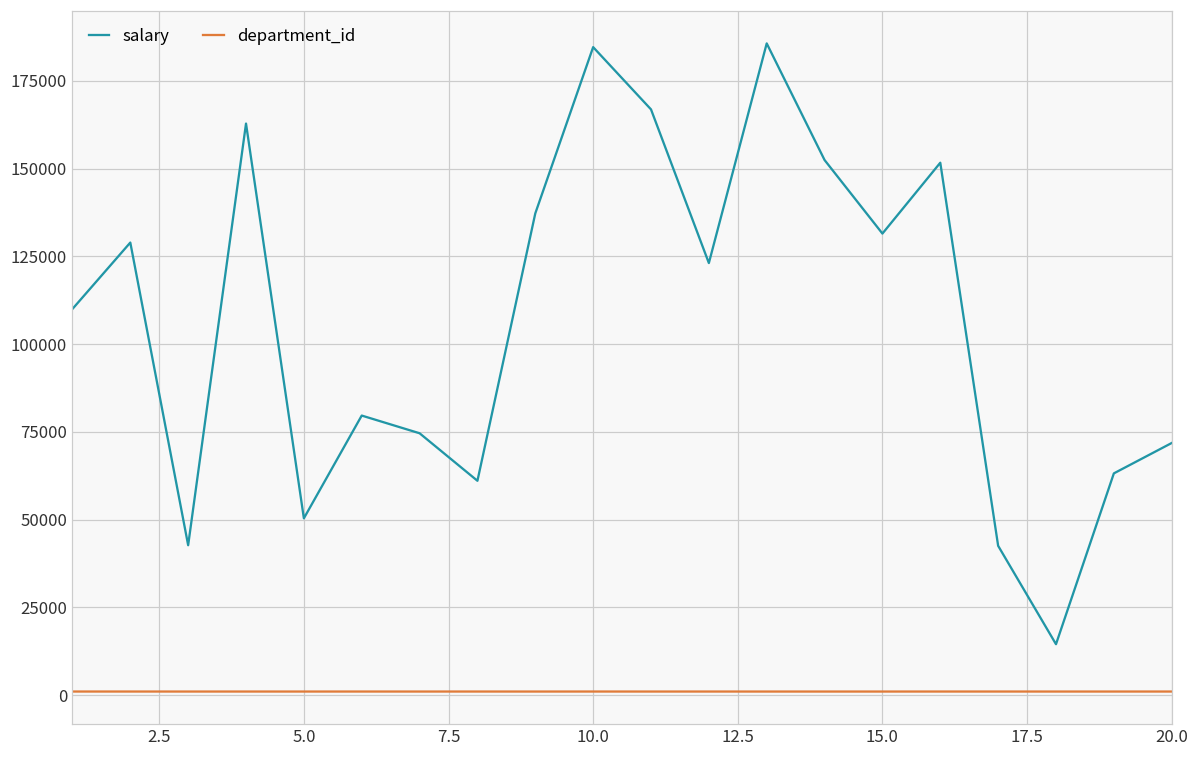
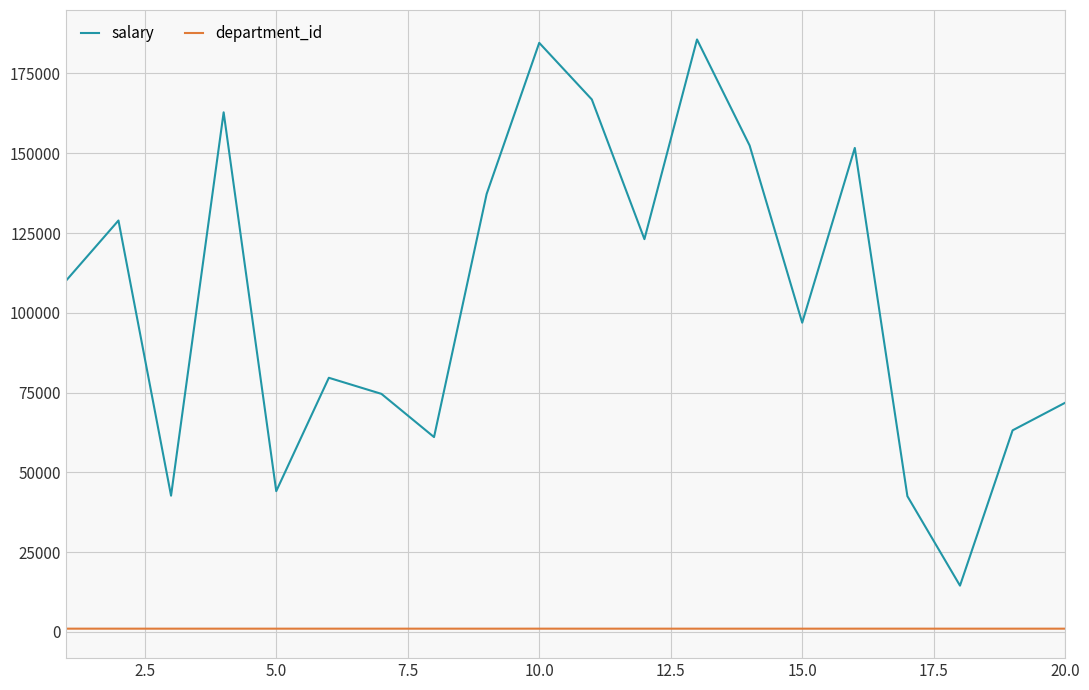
  {
    "salary": {
-     "5.0": 50000,
+     "5.0": 44000,
      "10.0": 185000,
-     "15.0": 131000,
+     "15.0": 97000,
      "20.0": 72000
    },
    "department_id": {
      "5.0": 1000,
      "10.0": 1000,
      "15.0": 1000,
      "20.0": 1000
    }
  }
